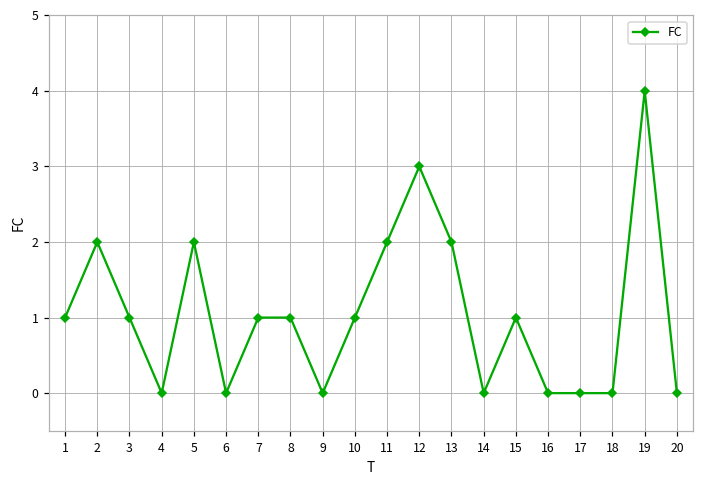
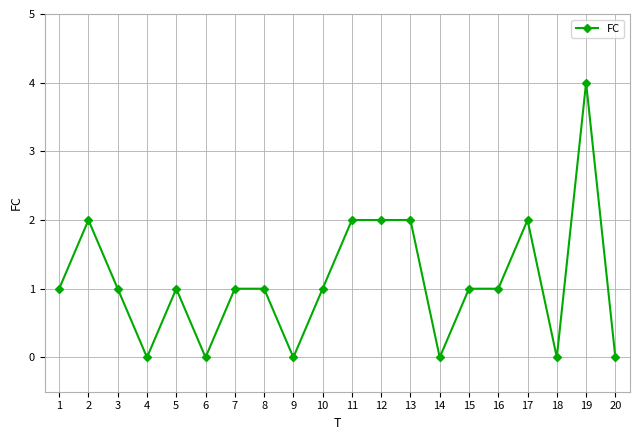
  {
    "1": 1,
    "2": 2,
    "3": 1,
    "4": 0,
-   "5": 2,
+   "5": 1,
    "6": 0,
    "7": 1,
    "8": 1,
    "9": 0,
    "10": 1,
    "11": 2,
-   "12": 3,
+   "12": 2,
    "13": 2,
    "14": 0,
    "15": 1,
-   "16": 0,
-   "17": 0,
+   "16": 1,
+   "17": 2,
    "18": 0,
    "19": 4,
    "20": 0
  }
